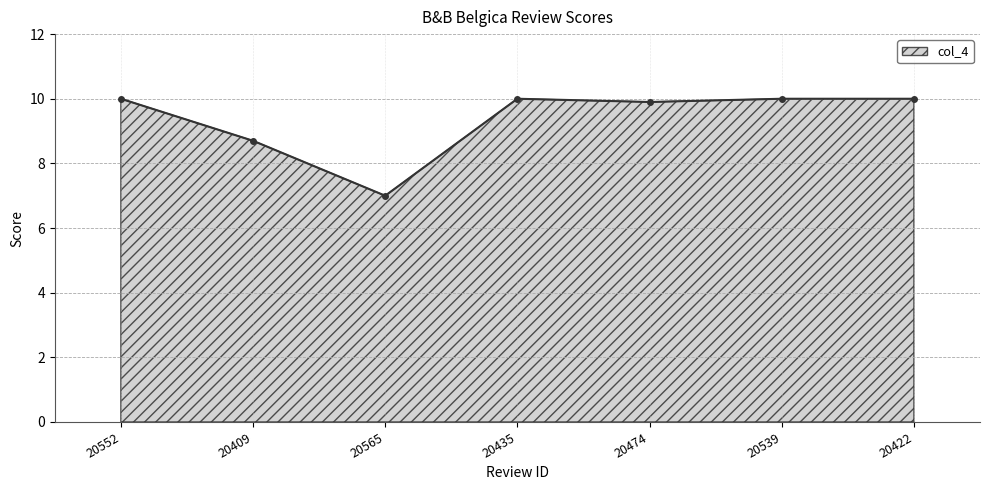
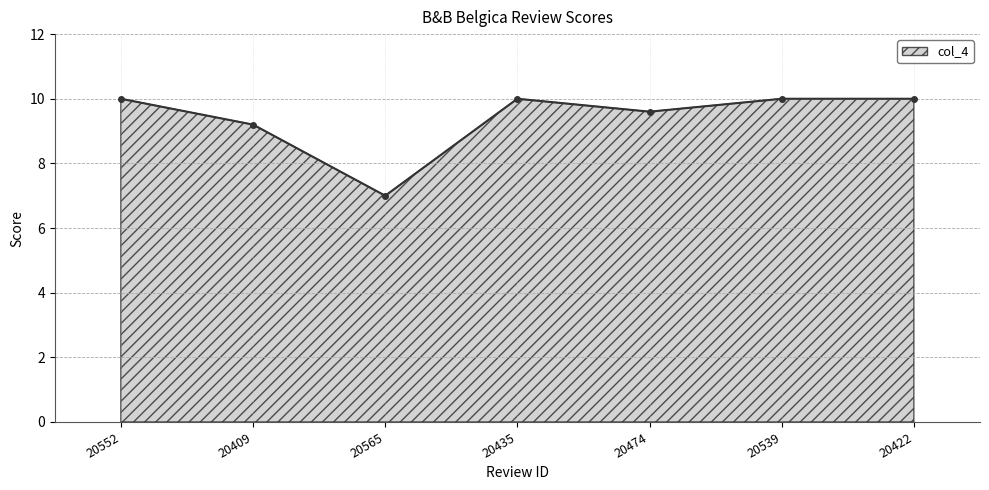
  {
    "20552": 10.0,
-   "20409": 8.7,
+   "20409": 9.2,
    "20565": 7.0,
    "20435": 10.0,
-   "20474": 9.9,
+   "20474": 9.6,
    "20539": 10.0,
    "20422": 10.0
  }
